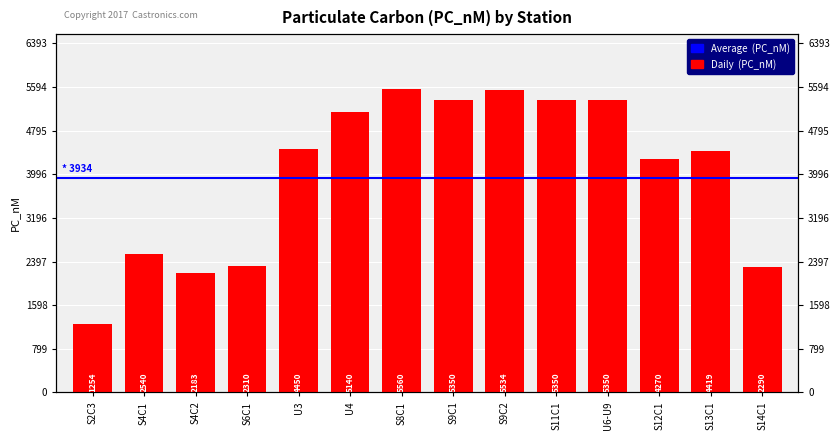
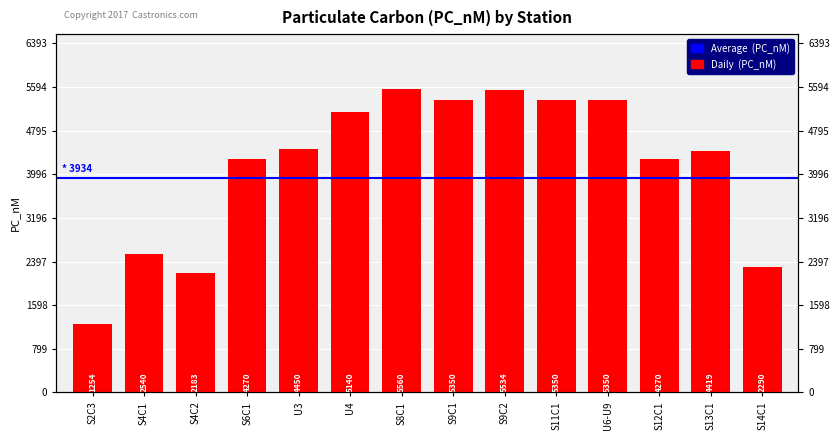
  {
    "S2C3": 1254,
    "S4C1": 2540,
    "S4C2": 2183,
-   "S6C1": 2310,
+   "S6C1": 4270,
    "U3": 4450,
    "U4": 5140,
    "S8C1": 5560,
    "S9C1": 5350,
    "S9C2": 5534,
    "S11C1": 5350,
    "U6-U9": 5350,
    "S12C1": 4270,
    "S13C1": 4419,
    "S14C1": 2290
  }
